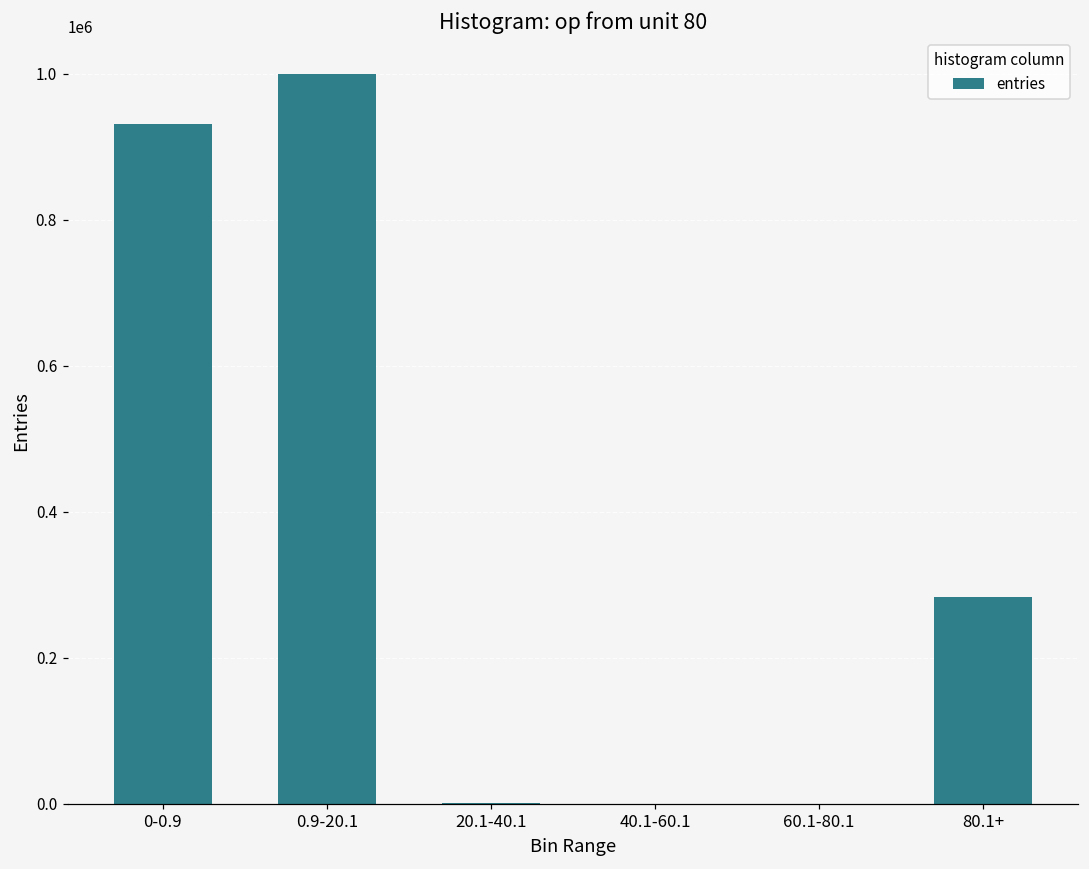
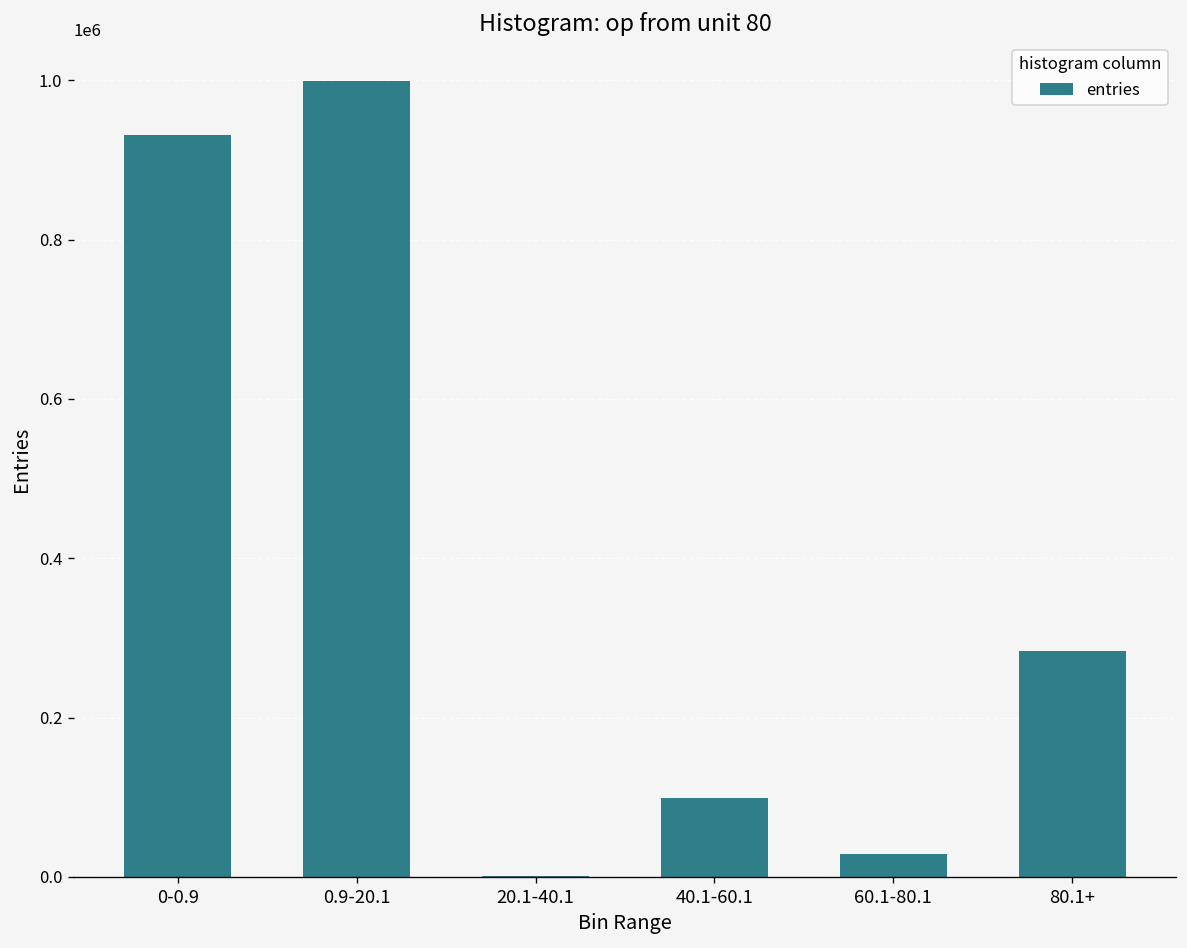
  {
    "0-0.9": 930000,
    "0.9-20.1": 1000000,
-   "40.1-60.1": 0,
-   "60.1-80.1": 0,
+   "40.1-60.1": 100000,
+   "60.1-80.1": 30000,
    "80.1+": 280000
  }
